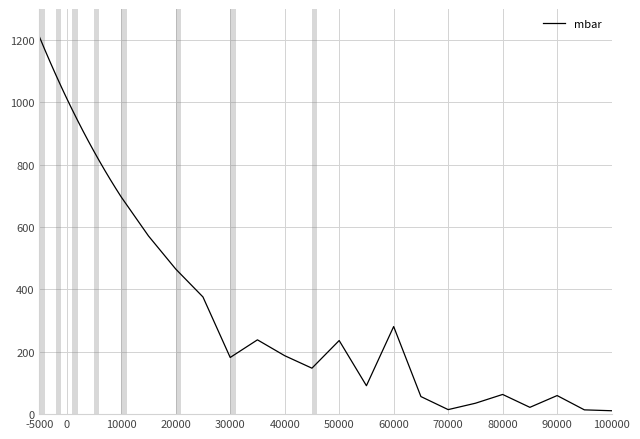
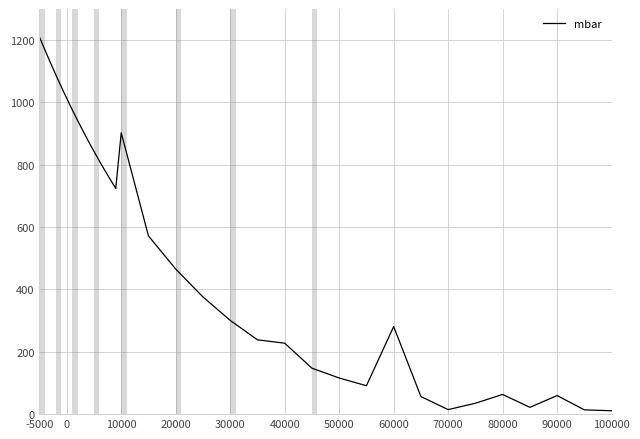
  {
    "-5000": 1210,
    "0": 1010,
-   "10000": 700,
+   "10000": 900,
    "20000": 470,
-   "30000": 180,
-   "40000": 190,
-   "50000": 240,
+   "30000": 300,
+   "40000": 230,
+   "50000": 120,
    "60000": 280,
    "70000": 10,
    "80000": 60,
    "90000": 60,
    "100000": 10
  }
